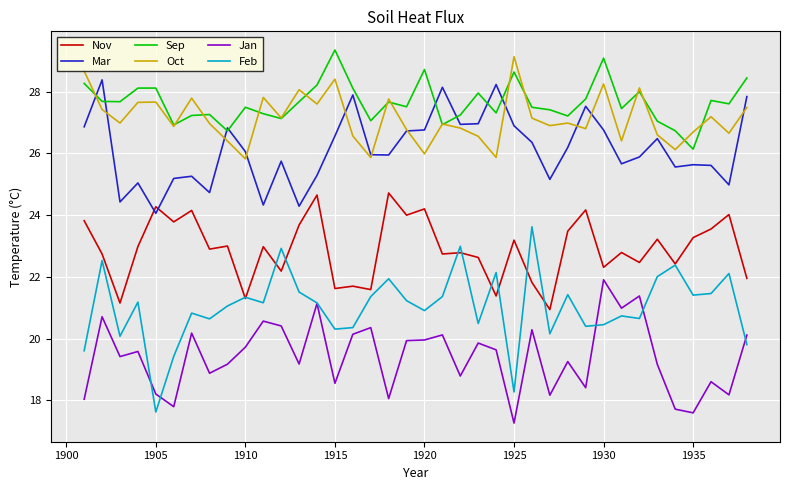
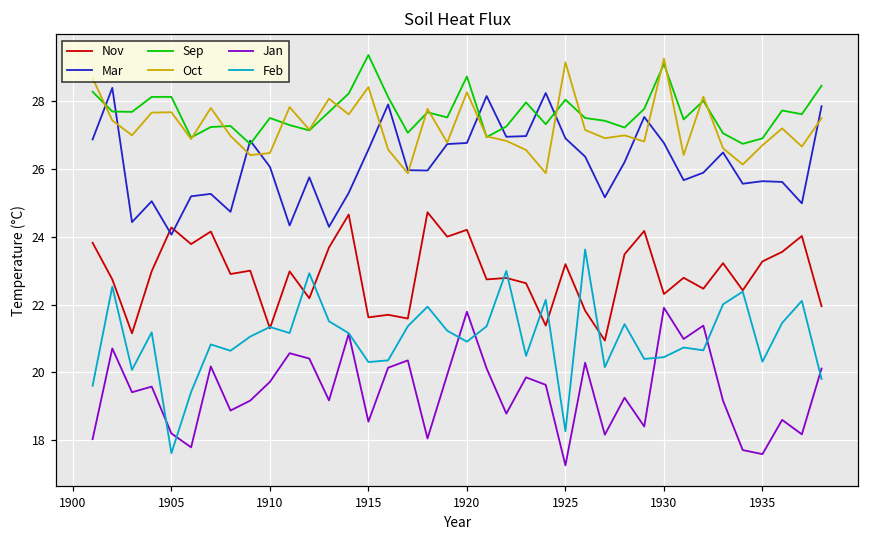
  {
    "Nov": {
      "1905": 24.3,
      "1915": 21.6,
      "1920": 24.2,
      "1925": 23.2,
      "1930": 22.3,
      "1935": 23.3
    },
    "Mar": {
      "1905": 24.1,
      "1910": 26.1,
      "1915": 26.6,
      "1920": 26.8,
      "1925": 26.9,
      "1930": 26.8,
      "1935": 25.6
    },
    "Sep": {
      "1905": 28.1,
      "1910": 27.5,
      "1915": 29.4,
      "1920": 28.7,
-     "1925": 28.6,
+     "1925": 28.0,
      "1930": 29.1,
-     "1935": 26.1
+     "1935": 26.9
    },
    "Oct": {
      "1905": 27.7,
-     "1910": 25.8,
+     "1910": 26.5,
      "1915": 28.4,
-     "1920": 26.0,
+     "1920": 28.3,
      "1925": 29.1,
-     "1930": 28.3,
+     "1930": 29.2,
      "1935": 26.7
    },
    "Jan": {
      "1905": 18.2,
      "1910": 19.7,
      "1915": 18.6,
-     "1920": 20.0,
+     "1920": 21.8,
      "1925": 17.3,
      "1930": 21.9,
      "1935": 17.6
    },
    "Feb": {
      "1905": 17.6,
      "1915": 20.3,
      "1920": 20.9,
      "1925": 18.3,
      "1930": 20.4,
-     "1935": 21.4
+     "1935": 20.3
    }
  }
